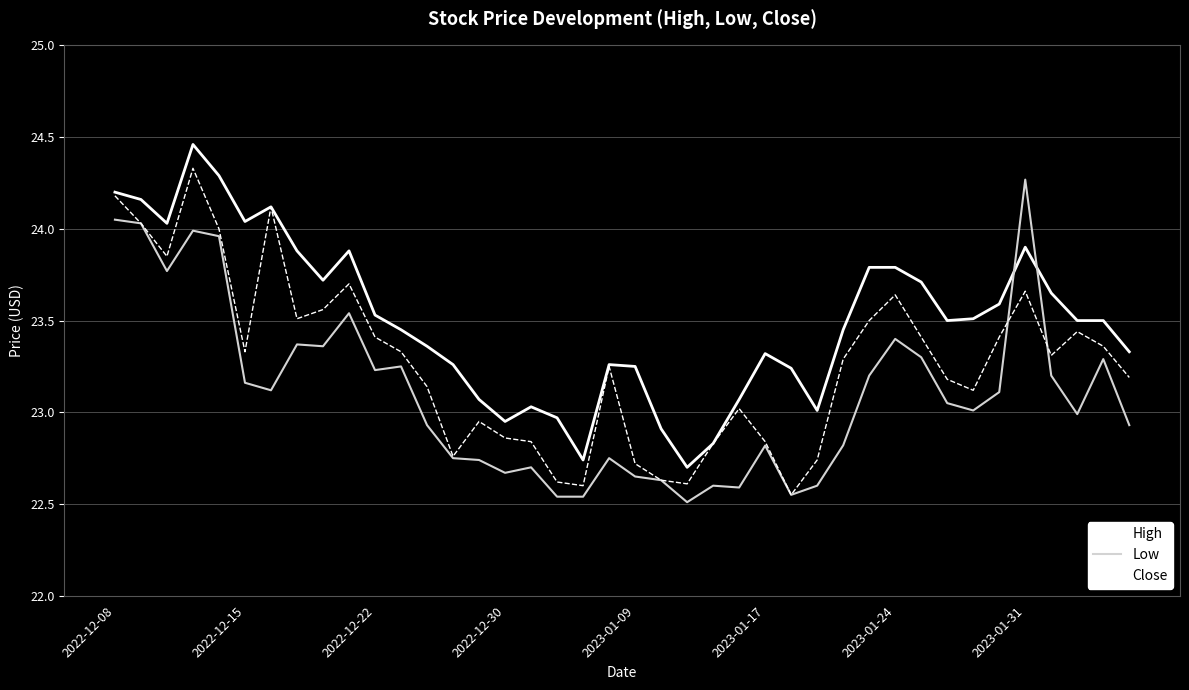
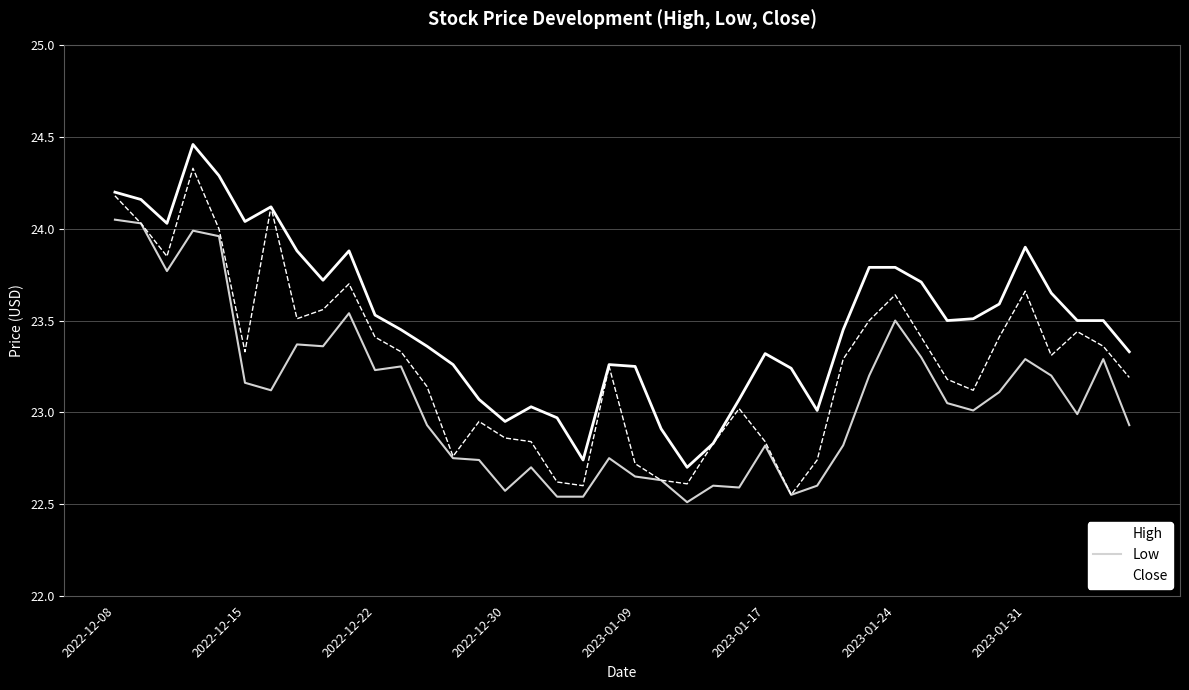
  {
    "Low": {
      "2022-12-08": 24.05,
      "2022-12-15": 23.16,
      "2022-12-22": 23.23,
-     "2022-12-30": 22.67,
+     "2022-12-30": 22.57,
      "2023-01-09": 22.65,
      "2023-01-17": 22.82,
-     "2023-01-24": 23.4,
-     "2023-01-31": 24.27
+     "2023-01-24": 23.5,
+     "2023-01-31": 23.29
    }
  }
